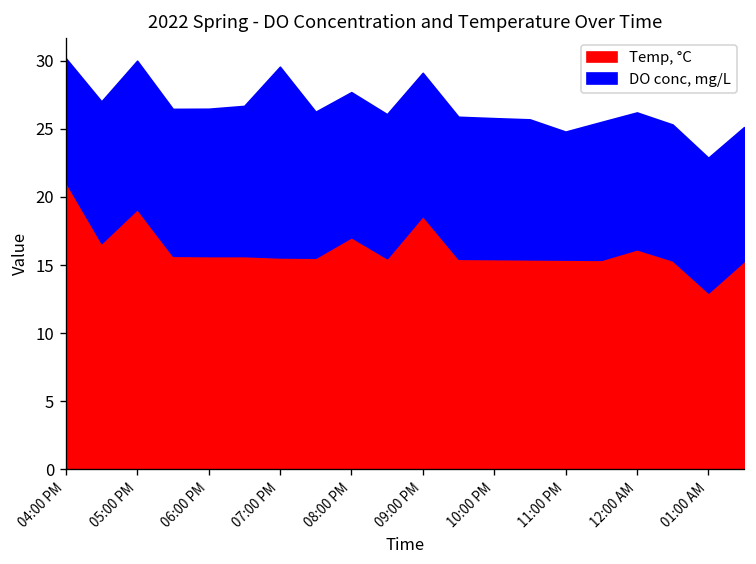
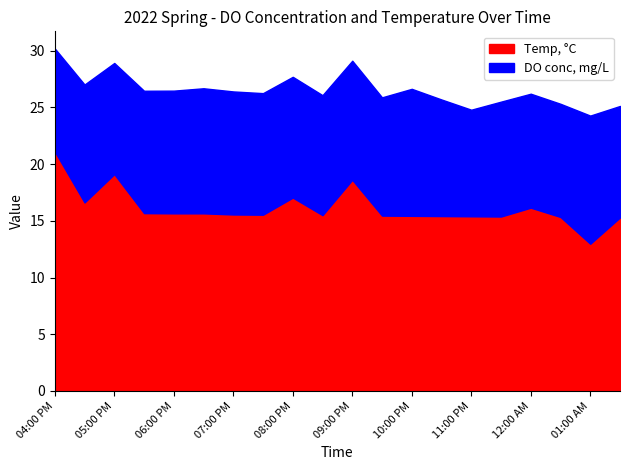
  {
    "DO conc, mg/L": {
      "04:00 PM": 9.1,
-     "05:00 PM": 10.9,
+     "05:00 PM": 9.8,
      "06:00 PM": 10.8,
-     "07:00 PM": 14.0,
+     "07:00 PM": 10.9,
      "08:00 PM": 10.7,
      "09:00 PM": 10.5,
-     "10:00 PM": 10.4,
+     "10:00 PM": 11.2,
      "11:00 PM": 9.4,
      "12:00 AM": 10.1,
-     "01:00 AM": 9.9
+     "01:00 AM": 11.3
    }
  }
